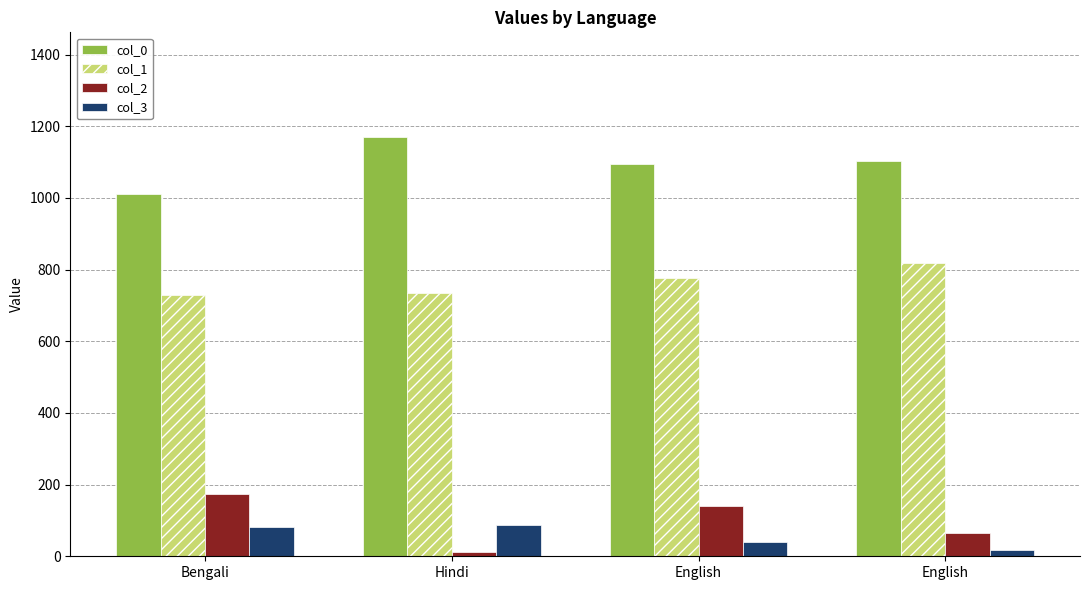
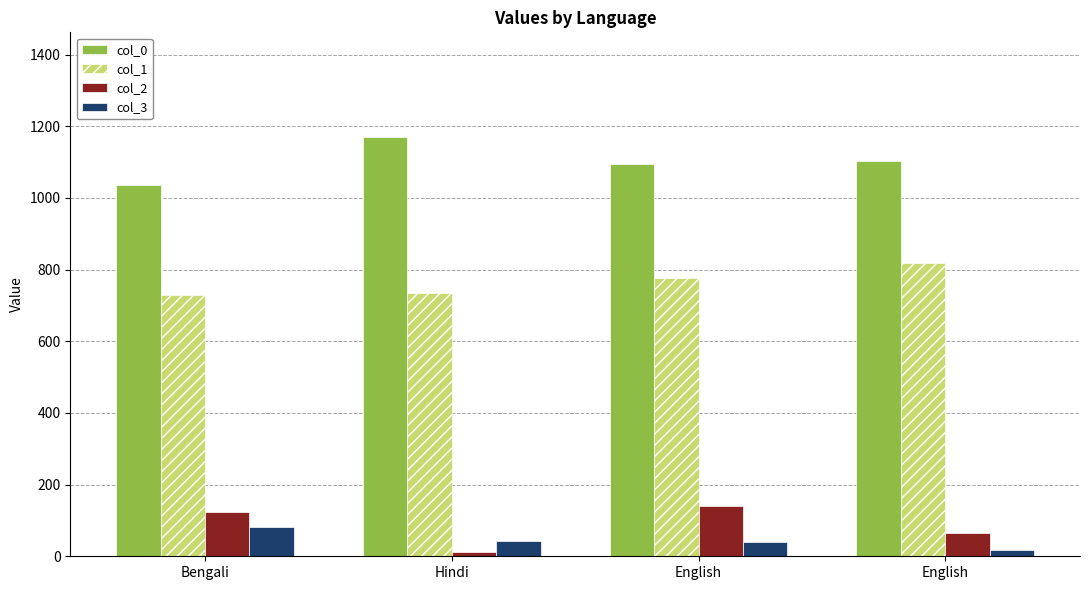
  {
    "col_0": {
-     "Bengali": 1010,
+     "Bengali": 1040,
      "Hindi": 1170
    },
    "col_1": {
      "Bengali": 730,
      "Hindi": 730
    },
    "col_2": {
-     "Bengali": 170,
+     "Bengali": 120,
      "Hindi": 10
    },
    "col_3": {
      "Bengali": 80,
-     "Hindi": 90
+     "Hindi": 40
    }
  }
